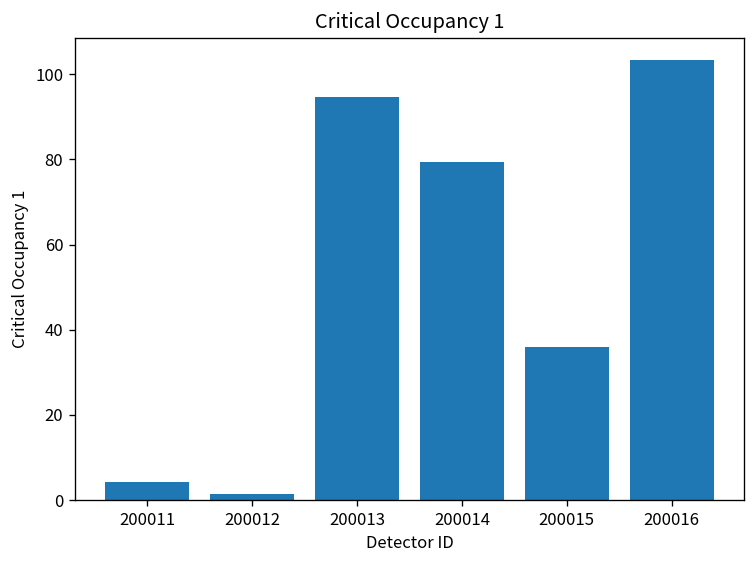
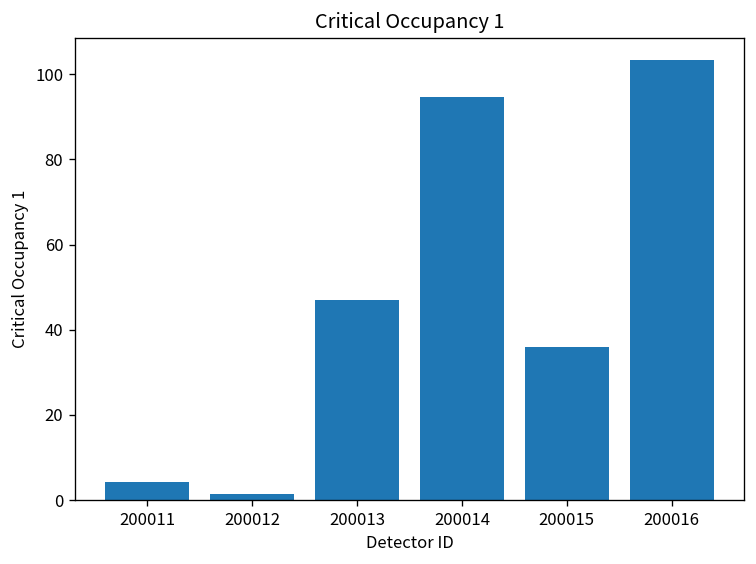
  {
    "200011": 4,
    "200012": 1,
-   "200013": 95,
-   "200014": 79,
+   "200013": 47,
+   "200014": 95,
    "200015": 36,
    "200016": 103
  }
